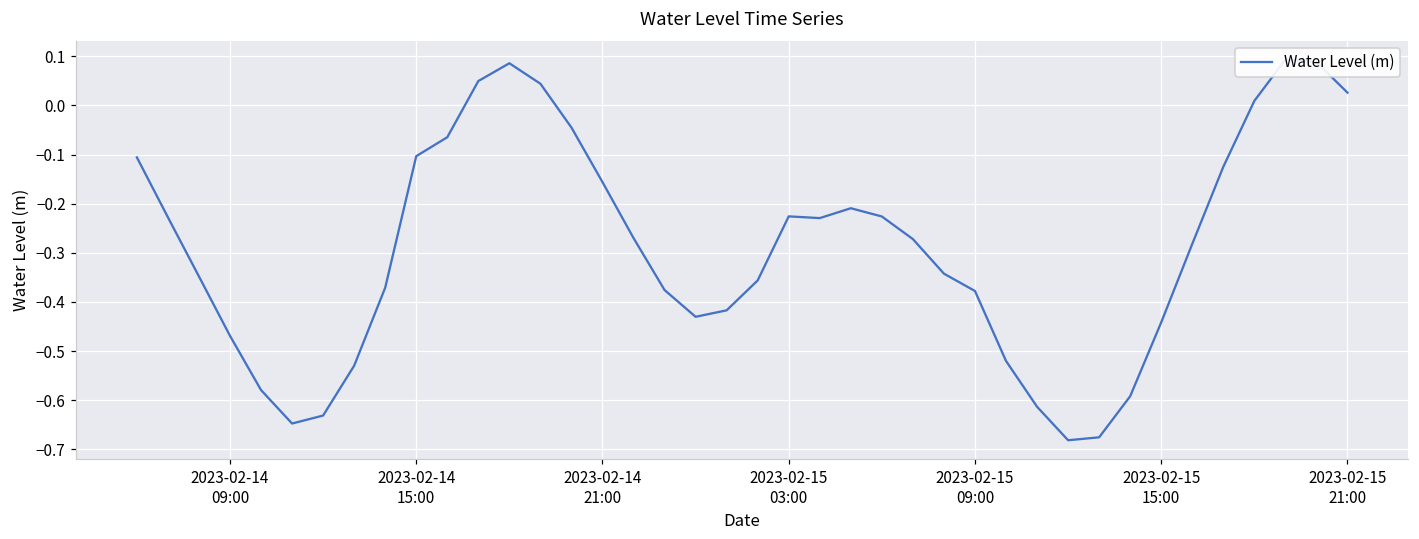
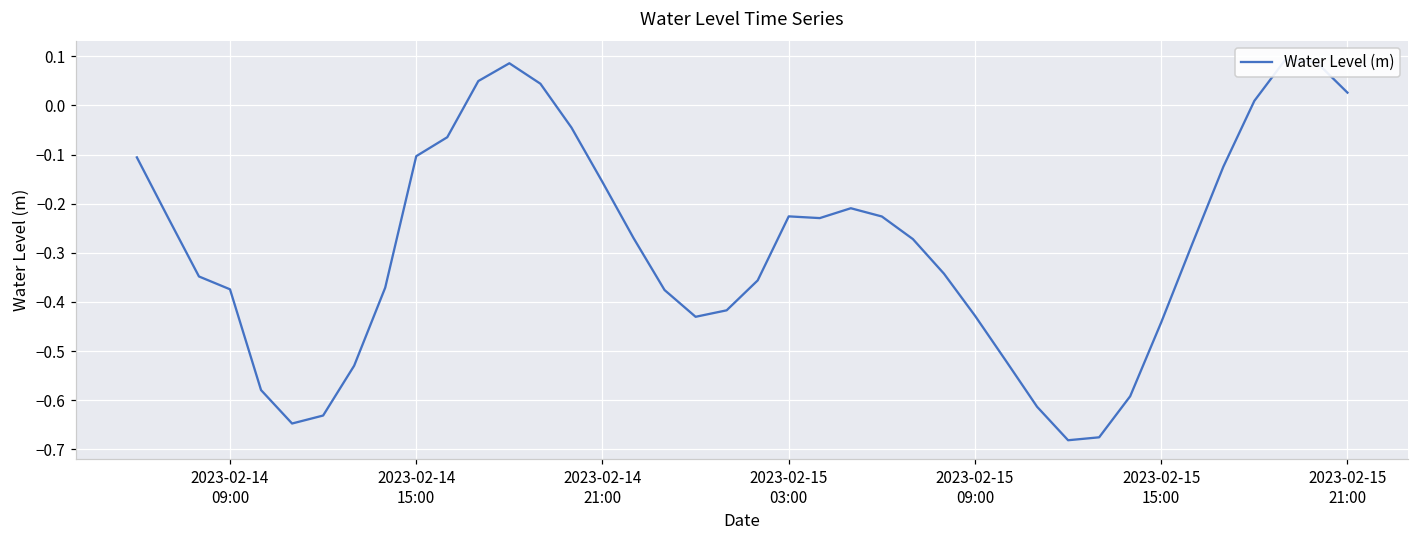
  {
-   "2023-02-14 09:00": -0.47,
+   "2023-02-14 09:00": -0.37,
    "2023-02-14 15:00": -0.10,
    "2023-02-14 21:00": -0.16,
    "2023-02-15 03:00": -0.23,
-   "2023-02-15 09:00": -0.38,
+   "2023-02-15 09:00": -0.43,
    "2023-02-15 15:00": -0.44,
    "2023-02-15 21:00": 0.03
  }
